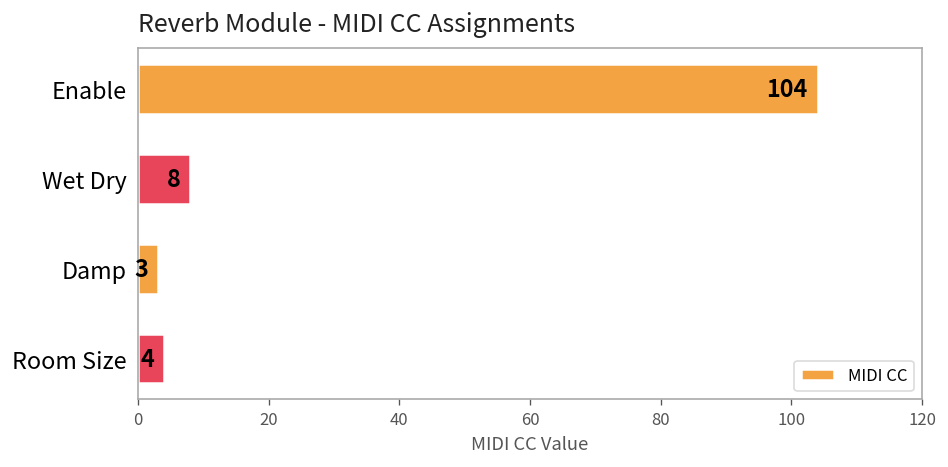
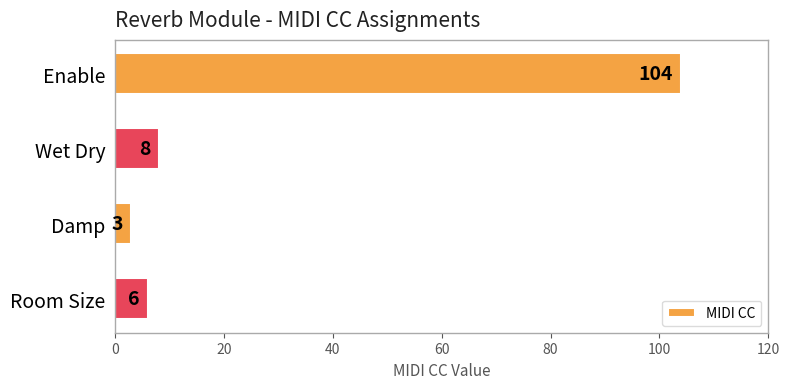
  {
    "Enable": 104,
    "Wet Dry": 8,
    "Damp": 3,
-   "Room Size": 4
+   "Room Size": 6
  }
